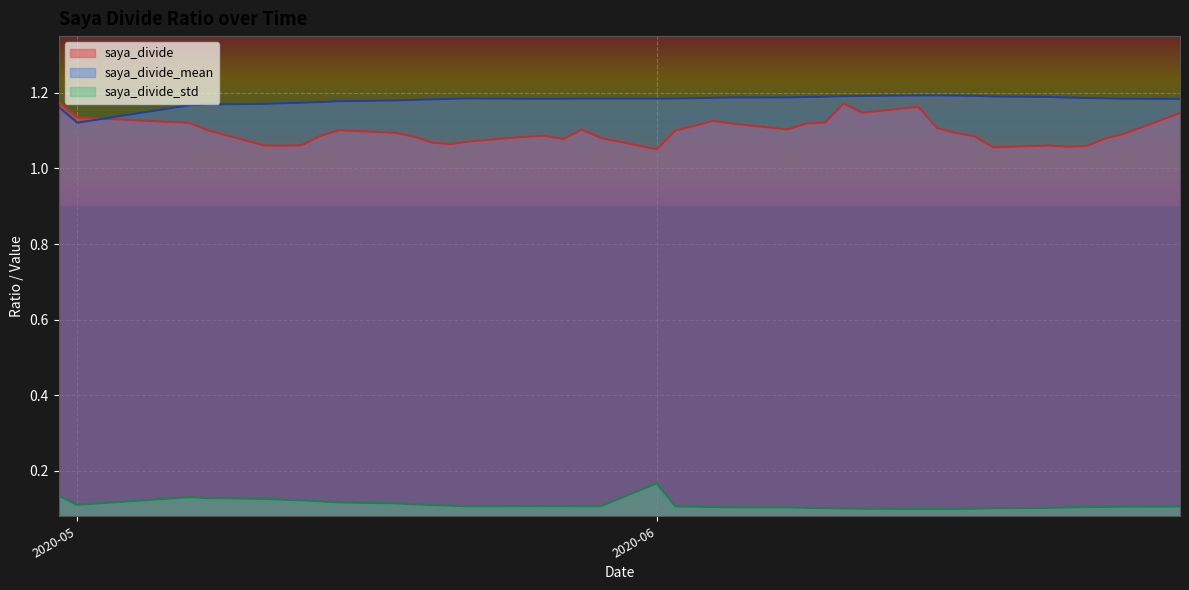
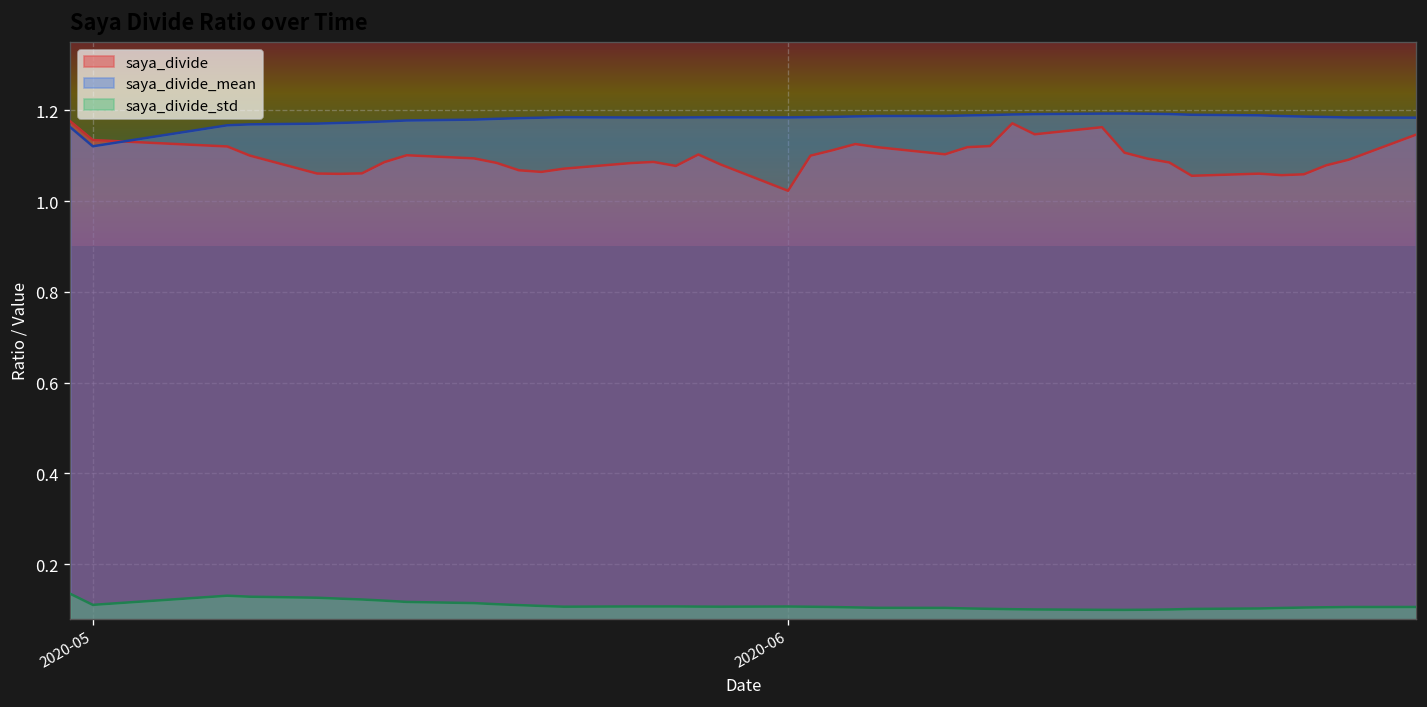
  {
    "saya_divide": {
      "2020-05": 1.13,
-     "2020-06": 1.05
+     "2020-06": 1.02
    },
    "saya_divide_mean": {
      "2020-05": 1.12,
      "2020-06": 1.18
    },
    "saya_divide_std": {
      "2020-05": 0.11,
-     "2020-06": 0.17
+     "2020-06": 0.11
    }
  }
